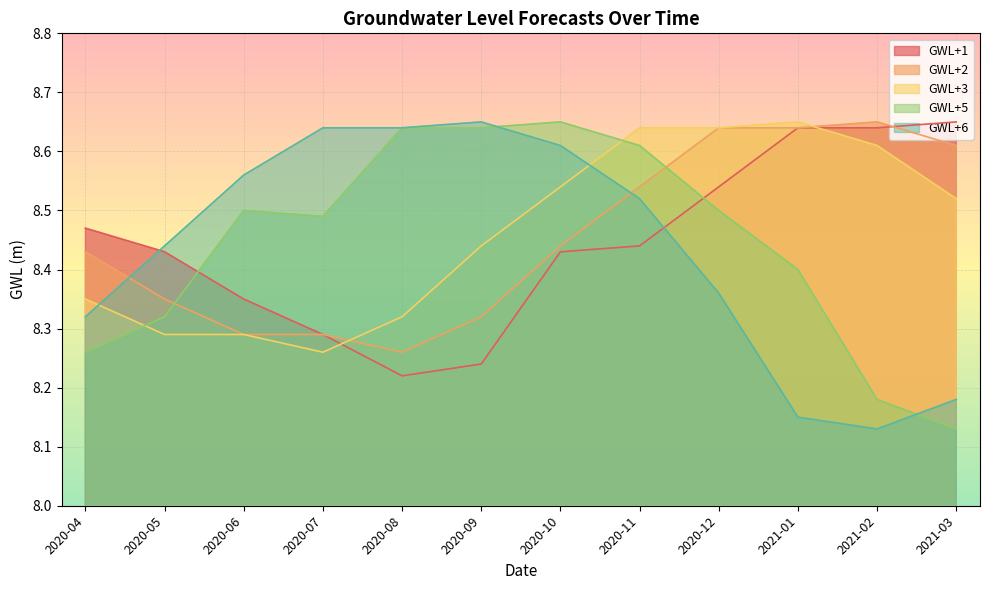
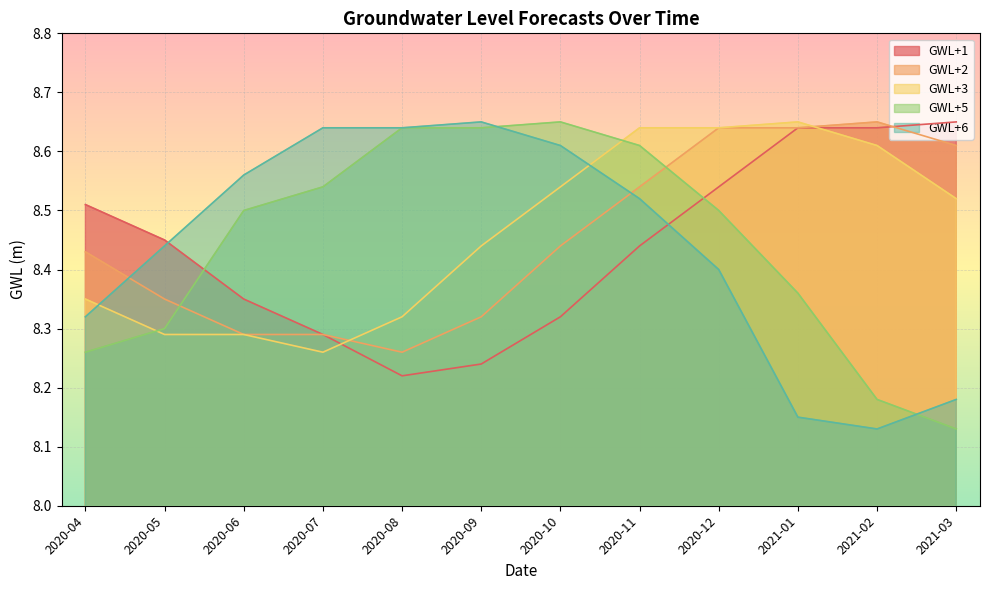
  {
    "GWL+1": {
-     "2020-04": 8.47,
-     "2020-05": 8.43,
+     "2020-04": 8.51,
+     "2020-05": 8.45,
      "2020-06": 8.35,
      "2020-08": 8.22,
      "2020-09": 8.24,
-     "2020-10": 8.43,
+     "2020-10": 8.32,
      "2020-11": 8.44,
      "2020-12": 8.54,
      "2021-02": 8.64
    },
    "GWL+5": {
      "2020-04": 8.26,
-     "2020-05": 8.32,
+     "2020-05": 8.30,
      "2020-06": 8.50,
-     "2020-07": 8.49,
+     "2020-07": 8.54,
      "2020-09": 8.64,
      "2020-10": 8.65,
      "2020-11": 8.61,
      "2020-12": 8.50,
-     "2021-01": 8.40,
+     "2021-01": 8.36,
      "2021-02": 8.18,
      "2021-03": 8.13
    },
    "GWL+6": {
      "2020-04": 8.32,
      "2020-05": 8.44,
      "2020-06": 8.56,
      "2020-07": 8.64,
      "2020-09": 8.65,
      "2020-10": 8.61,
      "2020-11": 8.52,
-     "2020-12": 8.36,
+     "2020-12": 8.40,
      "2021-01": 8.15,
      "2021-02": 8.13,
      "2021-03": 8.18
    }
  }
